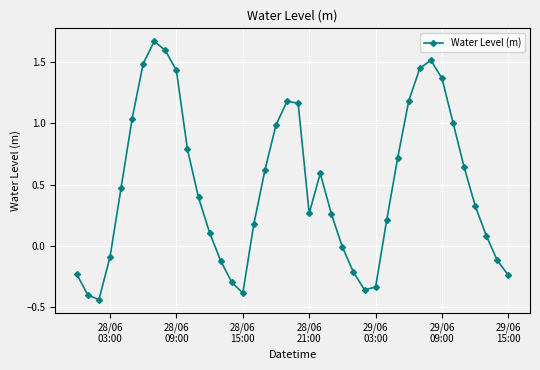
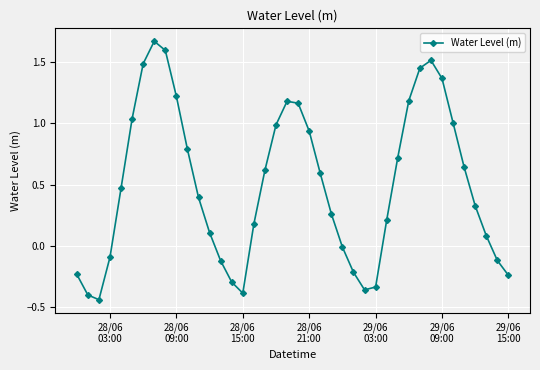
  {
    "28/06 03:00": -0.09,
-   "28/06 09:00": 1.43,
+   "28/06 09:00": 1.22,
    "28/06 15:00": -0.38,
-   "28/06 21:00": 0.27,
+   "28/06 21:00": 0.94,
    "29/06 03:00": -0.33,
    "29/06 09:00": 1.36,
    "29/06 15:00": -0.24
  }
